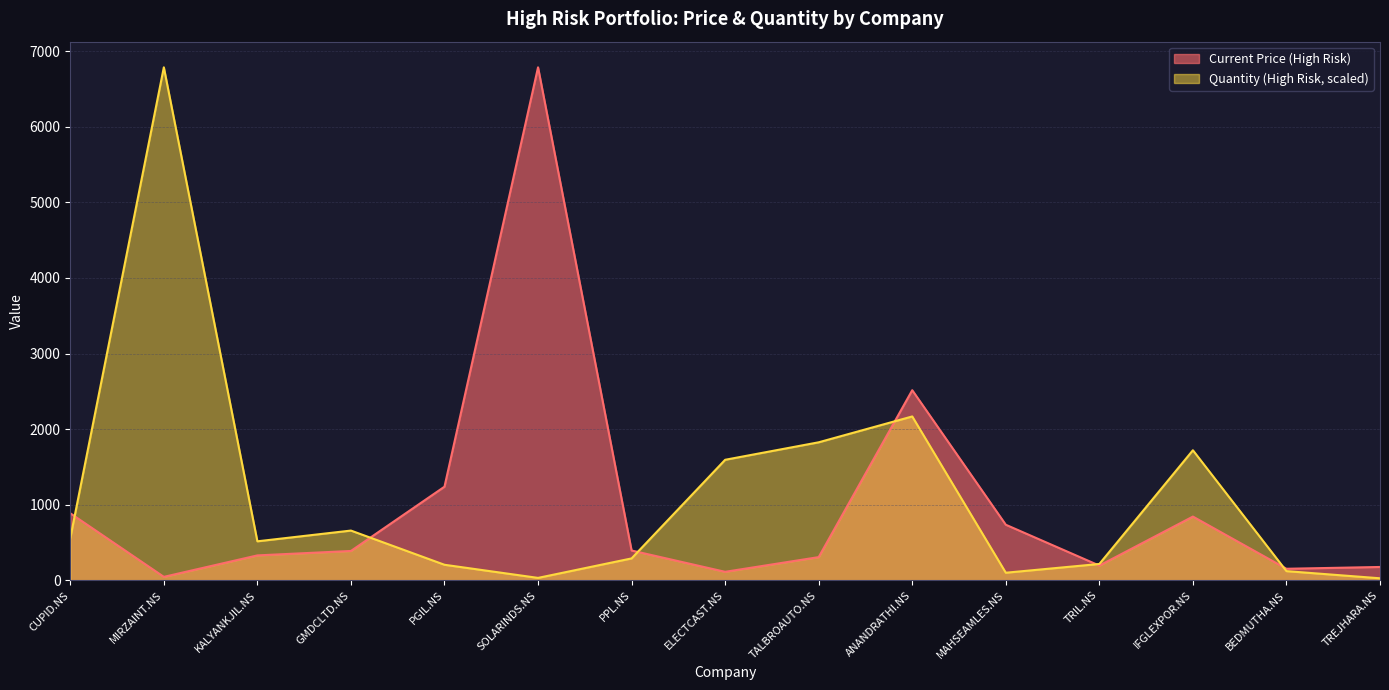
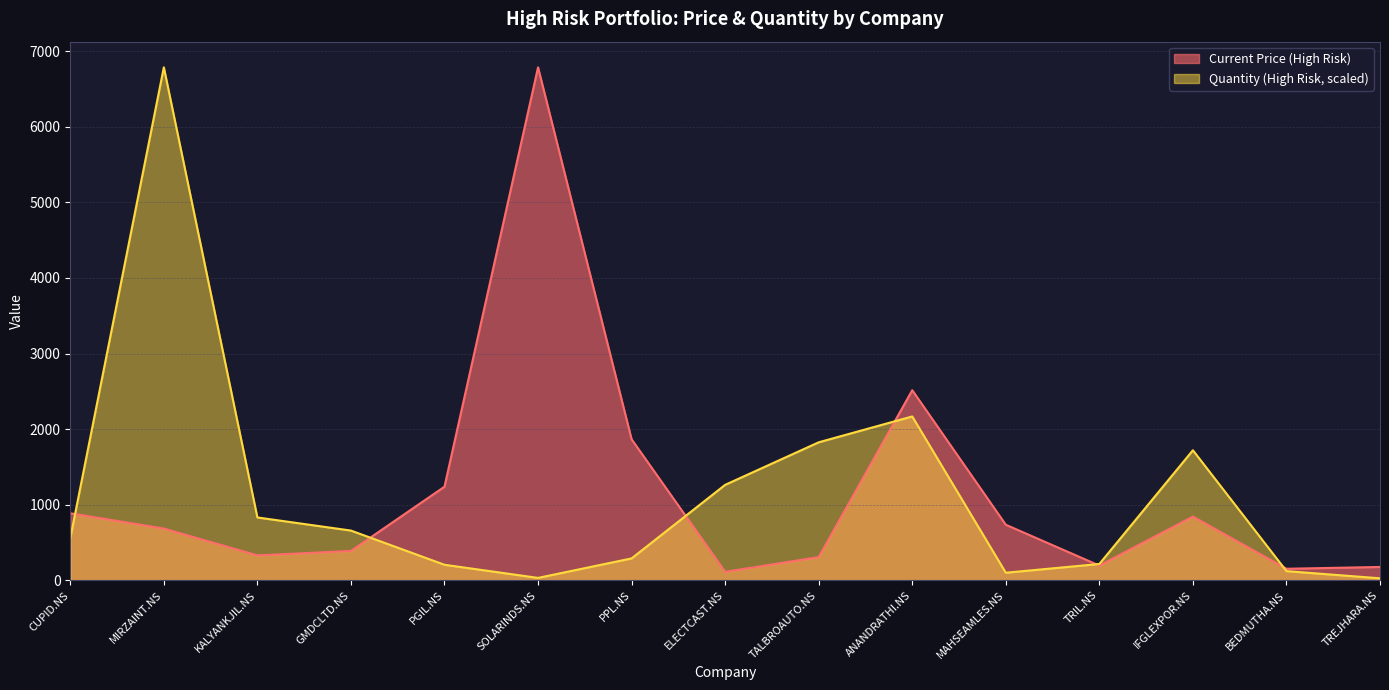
  {
    "Current Price (High Risk)": {
      "CUPID.NS": 900,
-     "MIRZAINT.NS": 0,
+     "MIRZAINT.NS": 700,
      "KALYANKJIL.NS": 300,
      "GMDCLTD.NS": 400,
      "PGIL.NS": 1200,
      "SOLARINDS.NS": 6800,
-     "PPL.NS": 400,
+     "PPL.NS": 1900,
      "ELECTCAST.NS": 100,
      "TALBROAUTO.NS": 300,
      "ANANDRATHI.NS": 2500,
      "MAHSEAMLES.NS": 700,
      "IFGLEXPOR.NS": 800,
      "TREJHARA.NS": 200
    },
    "Quantity (High Risk, scaled)": {
      "CUPID.NS": 600,
      "MIRZAINT.NS": 6800,
-     "KALYANKJIL.NS": 500,
+     "KALYANKJIL.NS": 800,
      "GMDCLTD.NS": 700,
      "PGIL.NS": 200,
      "SOLARINDS.NS": 0,
      "PPL.NS": 300,
-     "ELECTCAST.NS": 1600,
+     "ELECTCAST.NS": 1300,
      "TALBROAUTO.NS": 1800,
      "ANANDRATHI.NS": 2200,
      "MAHSEAMLES.NS": 100,
      "IFGLEXPOR.NS": 1700,
      "TREJHARA.NS": 0
    }
  }
